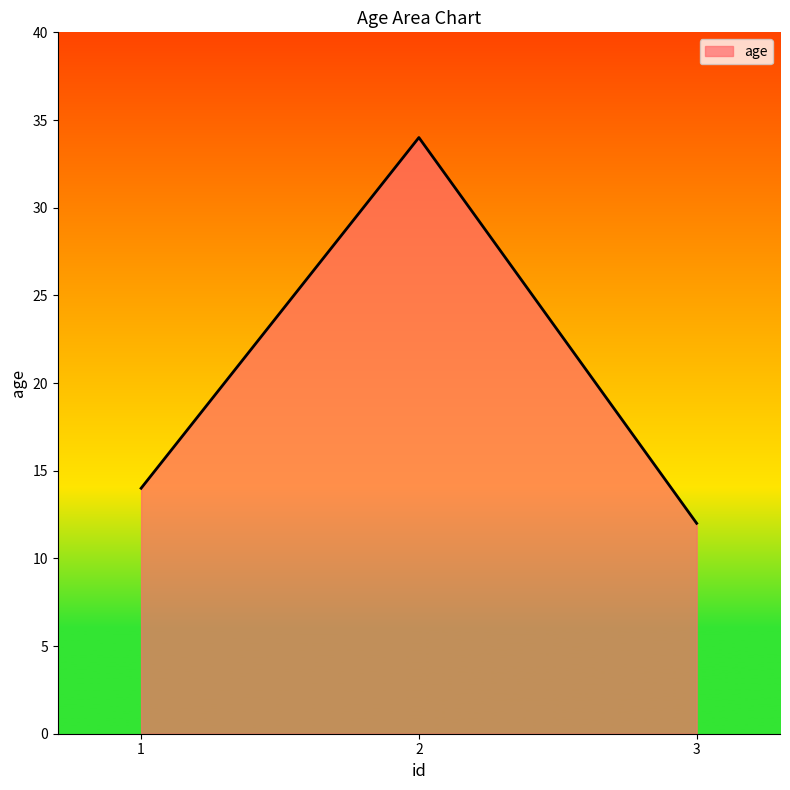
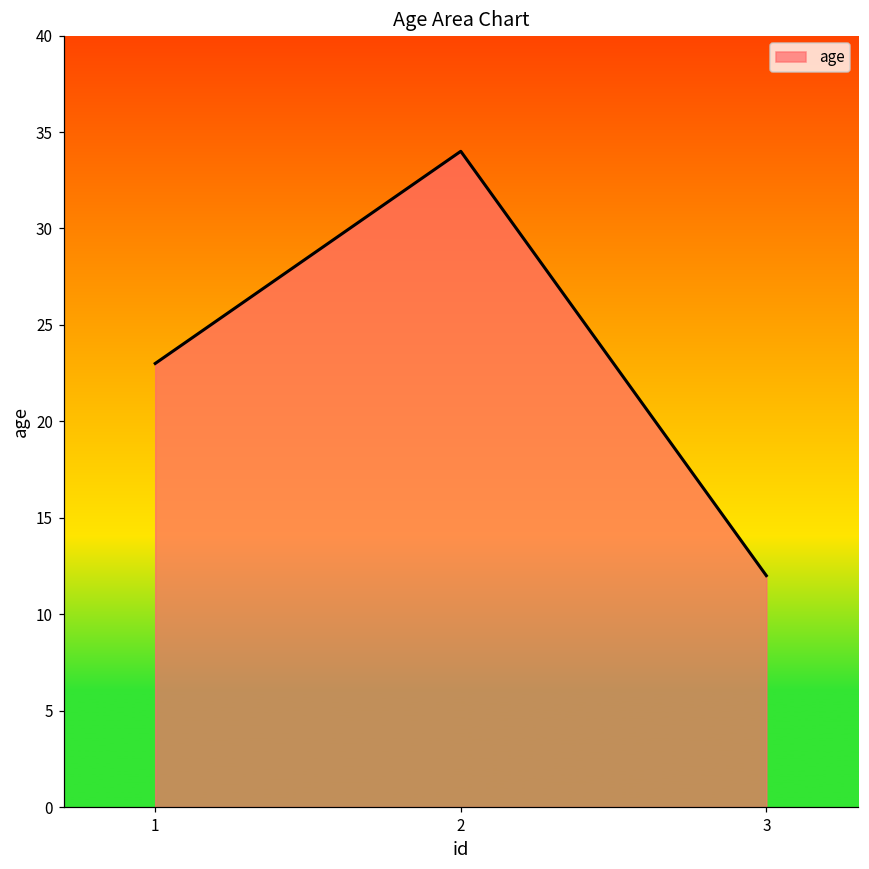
  {
-   "1": 14,
+   "1": 23,
    "2": 34,
    "3": 12
  }
